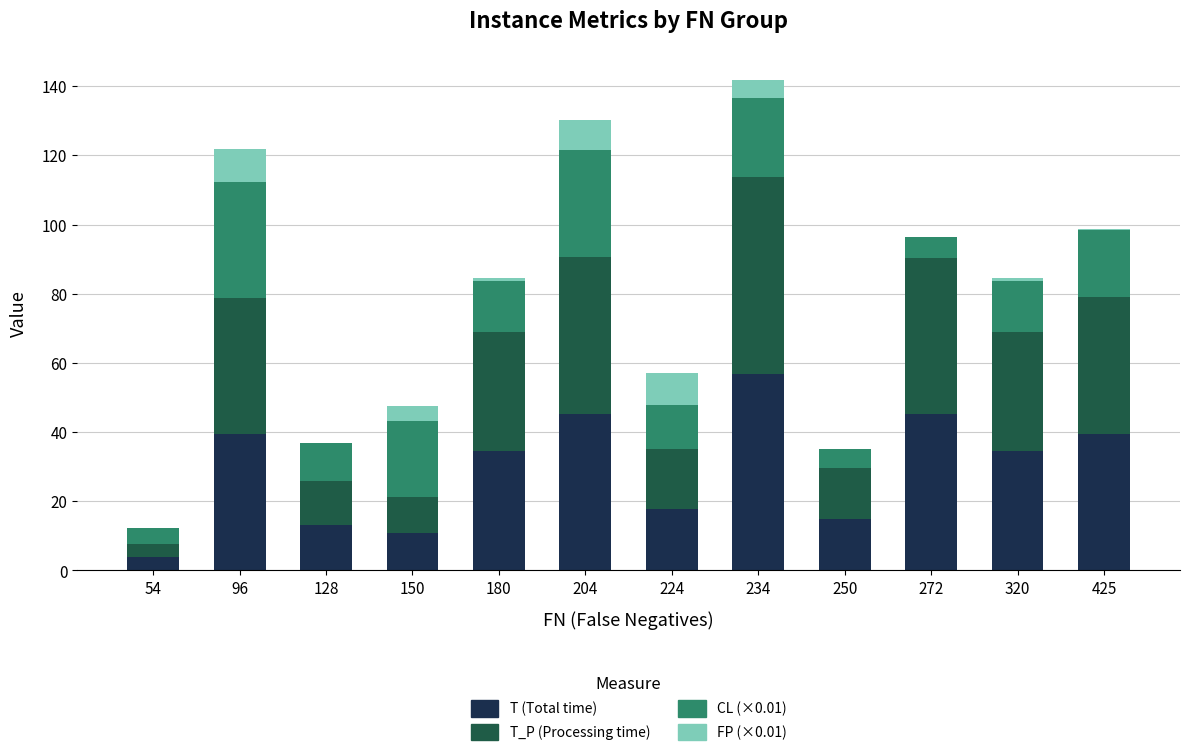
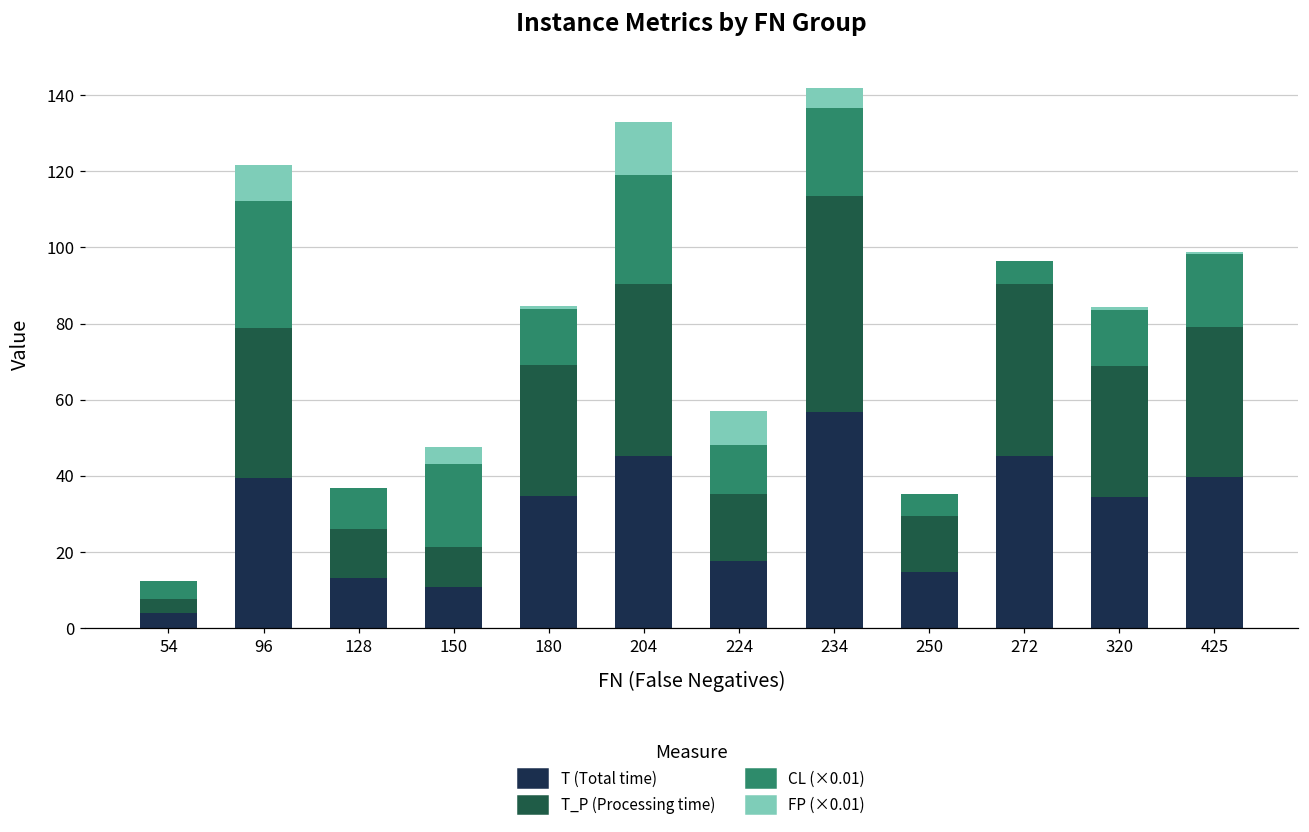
  {
    "CL (×0.01)": {
      "54": 5,
      "96": 33,
      "128": 11,
      "150": 22,
      "180": 15,
-     "204": 31,
+     "204": 29,
      "224": 13,
      "234": 23,
      "250": 6,
      "272": 6,
      "320": 15,
      "425": 19
    },
    "FP (×0.01)": {
      "54": 0,
      "96": 9,
      "128": 0,
      "150": 4,
      "180": 1,
-     "204": 9,
+     "204": 14,
      "224": 9,
      "234": 5,
      "250": 0,
      "272": 0,
      "320": 1
    }
  }
